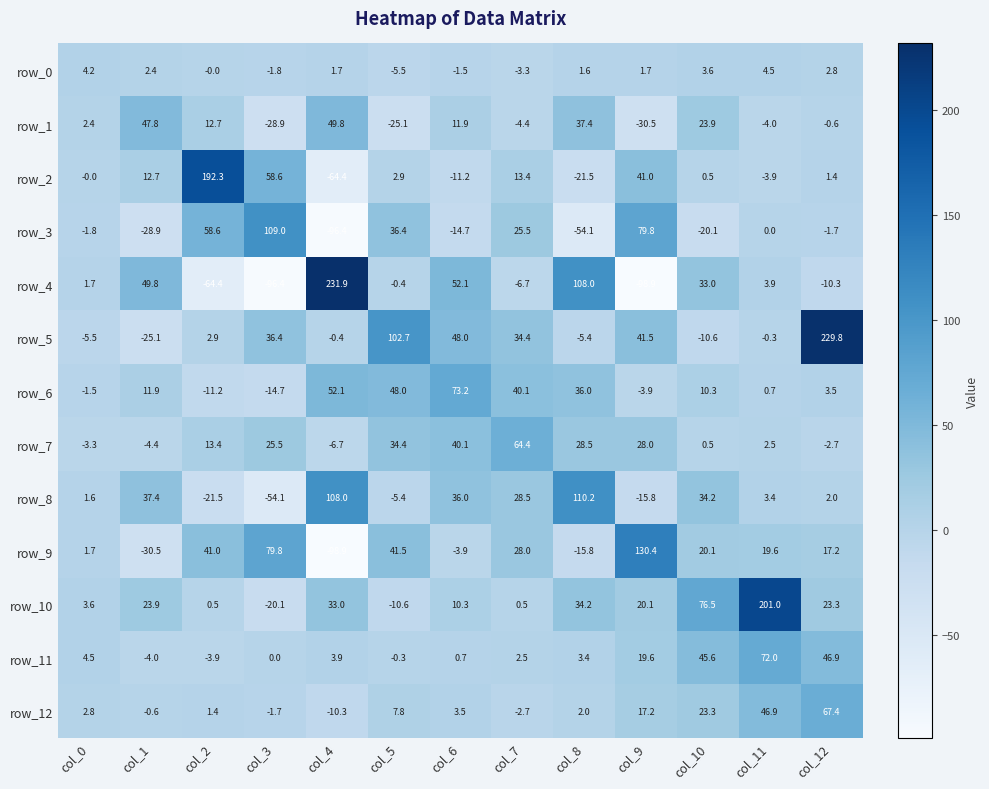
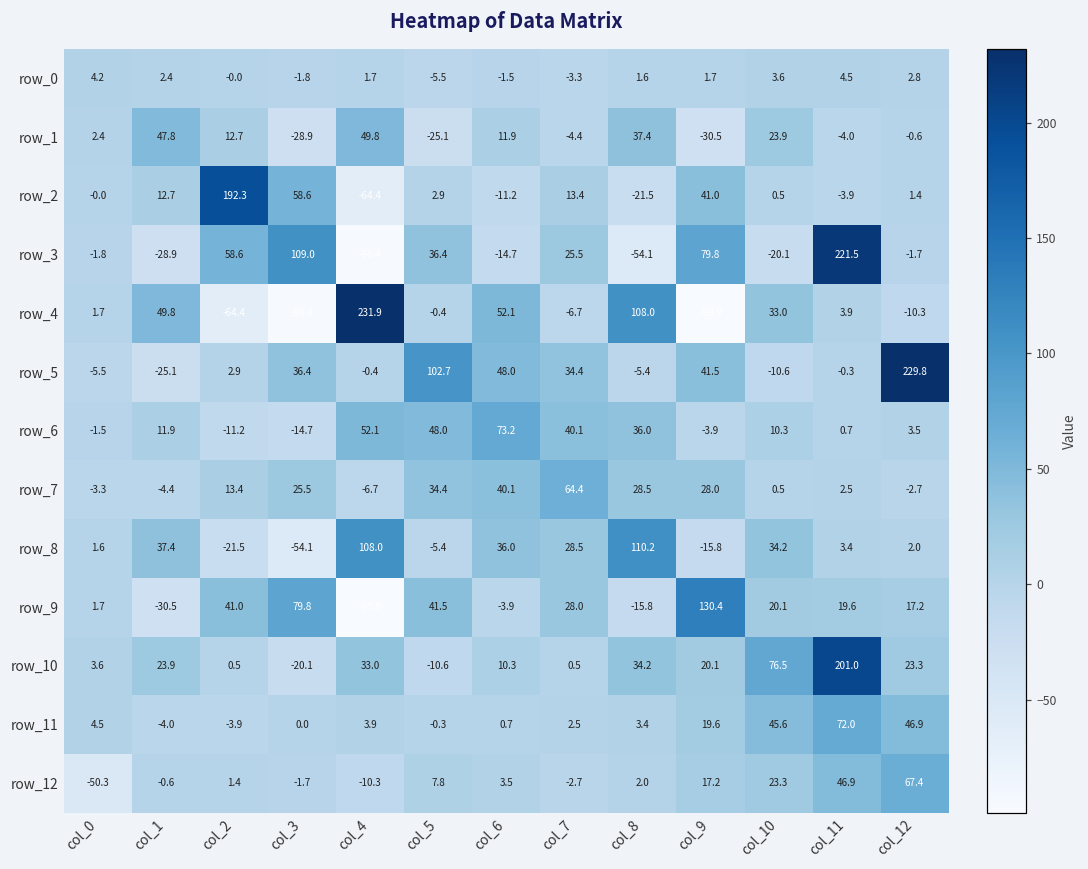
  {
    "row_0": {
      "col_0": 4.2,
      "col_1": 2.4,
      "col_2": -0.0,
      "col_3": -1.8,
      "col_4": 1.7,
      "col_5": -5.5,
      "col_6": -1.5,
      "col_7": -3.3,
      "col_8": 1.6,
      "col_9": 1.7,
      "col_10": 3.6,
      "col_11": 4.5,
      "col_12": 2.8
    },
    "row_1": {
      "col_0": 2.4,
      "col_1": 47.8,
      "col_2": 12.7,
      "col_3": -28.9,
      "col_4": 49.8,
      "col_5": -25.1,
      "col_6": 11.9,
      "col_7": -4.4,
      "col_8": 37.4,
      "col_9": -30.5,
      "col_10": 23.9,
      "col_11": -4.0,
      "col_12": -0.6
    },
    "row_2": {
      "col_0": -0.0,
      "col_1": 12.7,
      "col_2": 192.3,
      "col_3": 58.6,
      "col_5": 2.9,
      "col_6": -11.2,
      "col_7": 13.4,
      "col_8": -21.5,
      "col_9": 41.0,
      "col_10": 0.5,
      "col_11": -3.9,
      "col_12": 1.4
    },
    "row_3": {
      "col_0": -1.8,
      "col_1": -28.9,
      "col_2": 58.6,
      "col_3": 109.0,
      "col_5": 36.4,
      "col_6": -14.7,
      "col_7": 25.5,
      "col_8": -54.1,
      "col_9": 79.8,
      "col_10": -20.1,
-     "col_11": 0.0,
+     "col_11": 221.5,
      "col_12": -1.7
    },
    "row_4": {
      "col_0": 1.7,
      "col_1": 49.8,
      "col_4": 231.9,
      "col_5": -0.4,
      "col_6": 52.1,
      "col_7": -6.7,
      "col_8": 108.0,
      "col_10": 33.0,
      "col_11": 3.9,
      "col_12": -10.3
    },
    "row_5": {
      "col_0": -5.5,
      "col_1": -25.1,
      "col_2": 2.9,
      "col_3": 36.4,
      "col_4": -0.4,
      "col_5": 102.7,
      "col_6": 48.0,
      "col_7": 34.4,
      "col_8": -5.4,
      "col_9": 41.5,
      "col_10": -10.6,
      "col_11": -0.3,
      "col_12": 229.8
    },
    "row_6": {
      "col_0": -1.5,
      "col_1": 11.9,
      "col_2": -11.2,
      "col_3": -14.7,
      "col_4": 52.1,
      "col_5": 48.0,
      "col_6": 73.2,
      "col_7": 40.1,
      "col_8": 36.0,
      "col_9": -3.9,
      "col_10": 10.3,
      "col_11": 0.7,
      "col_12": 3.5
    },
    "row_7": {
      "col_0": -3.3,
      "col_1": -4.4,
      "col_2": 13.4,
      "col_3": 25.5,
      "col_4": -6.7,
      "col_5": 34.4,
      "col_6": 40.1,
      "col_7": 64.4,
      "col_8": 28.5,
      "col_9": 28.0,
      "col_10": 0.5,
      "col_11": 2.5,
      "col_12": -2.7
    },
    "row_8": {
      "col_0": 1.6,
      "col_1": 37.4,
      "col_2": -21.5,
      "col_3": -54.1,
      "col_4": 108.0,
      "col_5": -5.4,
      "col_6": 36.0,
      "col_7": 28.5,
      "col_8": 110.2,
      "col_9": -15.8,
      "col_10": 34.2,
      "col_11": 3.4,
      "col_12": 2.0
    },
    "row_9": {
      "col_0": 1.7,
      "col_1": -30.5,
      "col_2": 41.0,
      "col_3": 79.8,
      "col_5": 41.5,
      "col_6": -3.9,
      "col_7": 28.0,
      "col_8": -15.8,
      "col_9": 130.4,
      "col_10": 20.1,
      "col_11": 19.6,
      "col_12": 17.2
    },
    "row_10": {
      "col_0": 3.6,
      "col_1": 23.9,
      "col_2": 0.5,
      "col_3": -20.1,
      "col_4": 33.0,
      "col_5": -10.6,
      "col_6": 10.3,
      "col_7": 0.5,
      "col_8": 34.2,
      "col_9": 20.1,
      "col_10": 76.5,
      "col_11": 201.0,
      "col_12": 23.3
    },
    "row_11": {
      "col_0": 4.5,
      "col_1": -4.0,
      "col_2": -3.9,
      "col_3": 0.0,
      "col_4": 3.9,
      "col_5": -0.3,
      "col_6": 0.7,
      "col_7": 2.5,
      "col_8": 3.4,
      "col_9": 19.6,
      "col_10": 45.6,
      "col_11": 72.0,
      "col_12": 46.9
    },
    "row_12": {
-     "col_0": 2.8,
+     "col_0": -50.3,
      "col_1": -0.6,
      "col_2": 1.4,
      "col_3": -1.7,
      "col_4": -10.3,
      "col_5": 7.8,
      "col_6": 3.5,
      "col_7": -2.7,
      "col_8": 2.0,
      "col_9": 17.2,
      "col_10": 23.3,
      "col_11": 46.9,
      "col_12": 67.4
    }
  }
